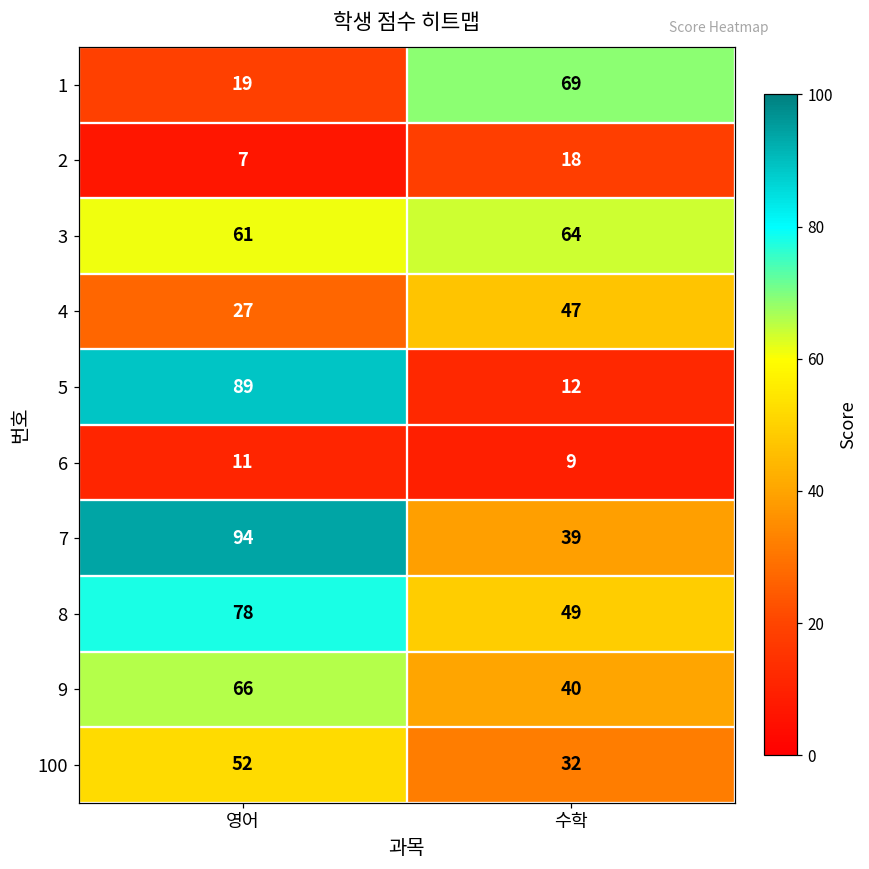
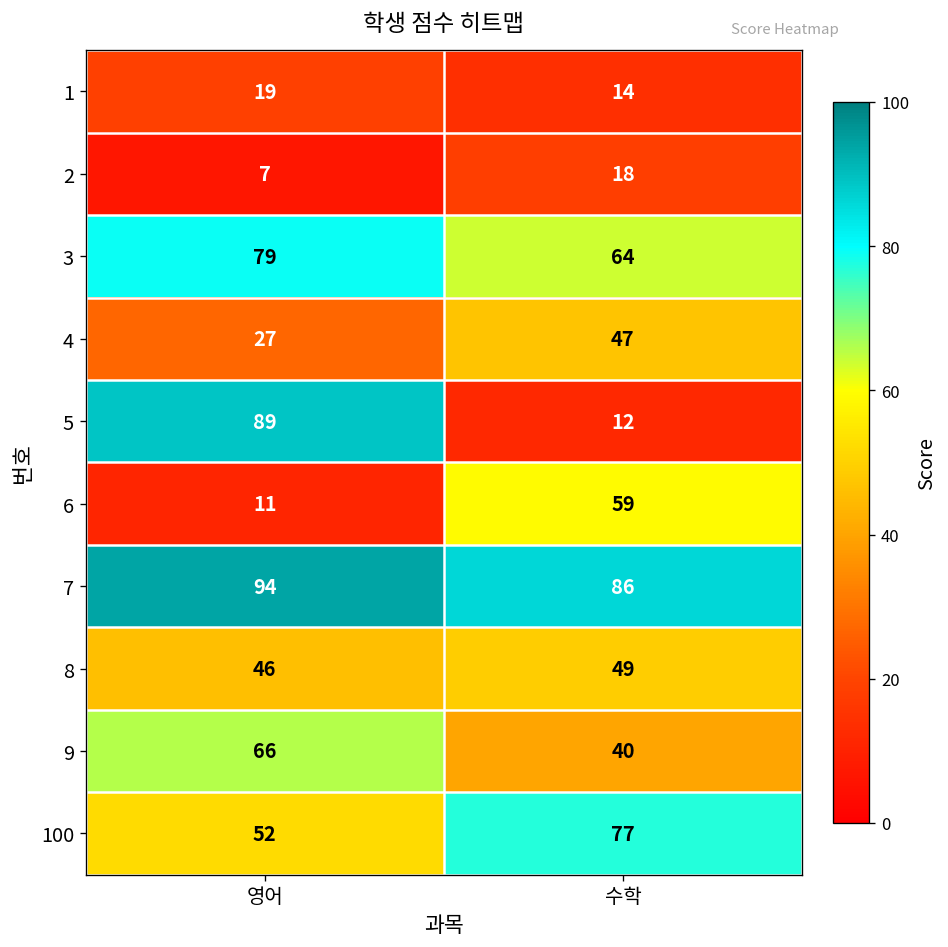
  {
    "1": {
      "영어": 19,
-     "수학": 69
+     "수학": 14
    },
    "2": {
      "영어": 7,
      "수학": 18
    },
    "3": {
-     "영어": 61,
+     "영어": 79,
      "수학": 64
    },
    "4": {
      "영어": 27,
      "수학": 47
    },
    "5": {
      "영어": 89,
      "수학": 12
    },
    "6": {
      "영어": 11,
-     "수학": 9
+     "수학": 59
    },
    "7": {
      "영어": 94,
-     "수학": 39
+     "수학": 86
    },
    "8": {
-     "영어": 78,
+     "영어": 46,
      "수학": 49
    },
    "9": {
      "영어": 66,
      "수학": 40
    },
    "100": {
      "영어": 52,
-     "수학": 32
+     "수학": 77
    }
  }
